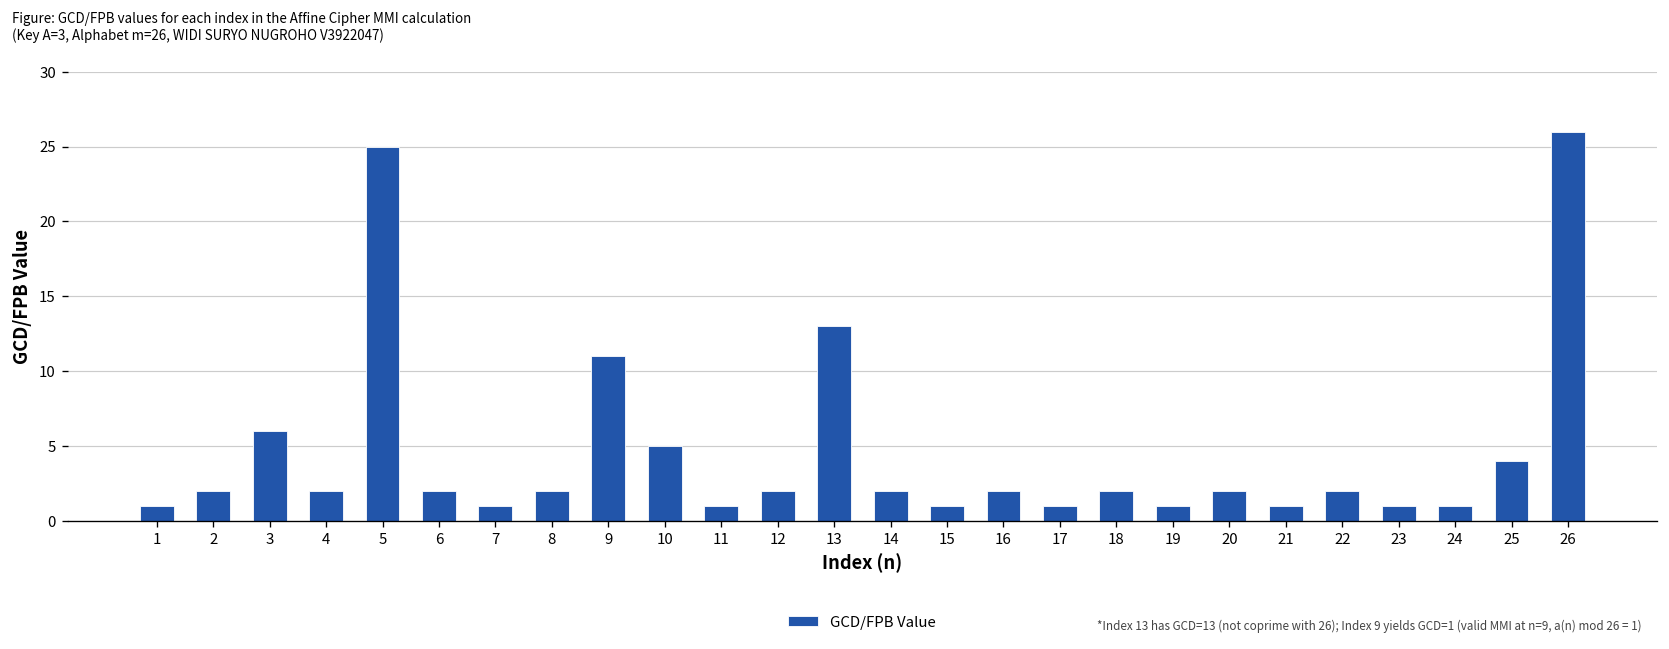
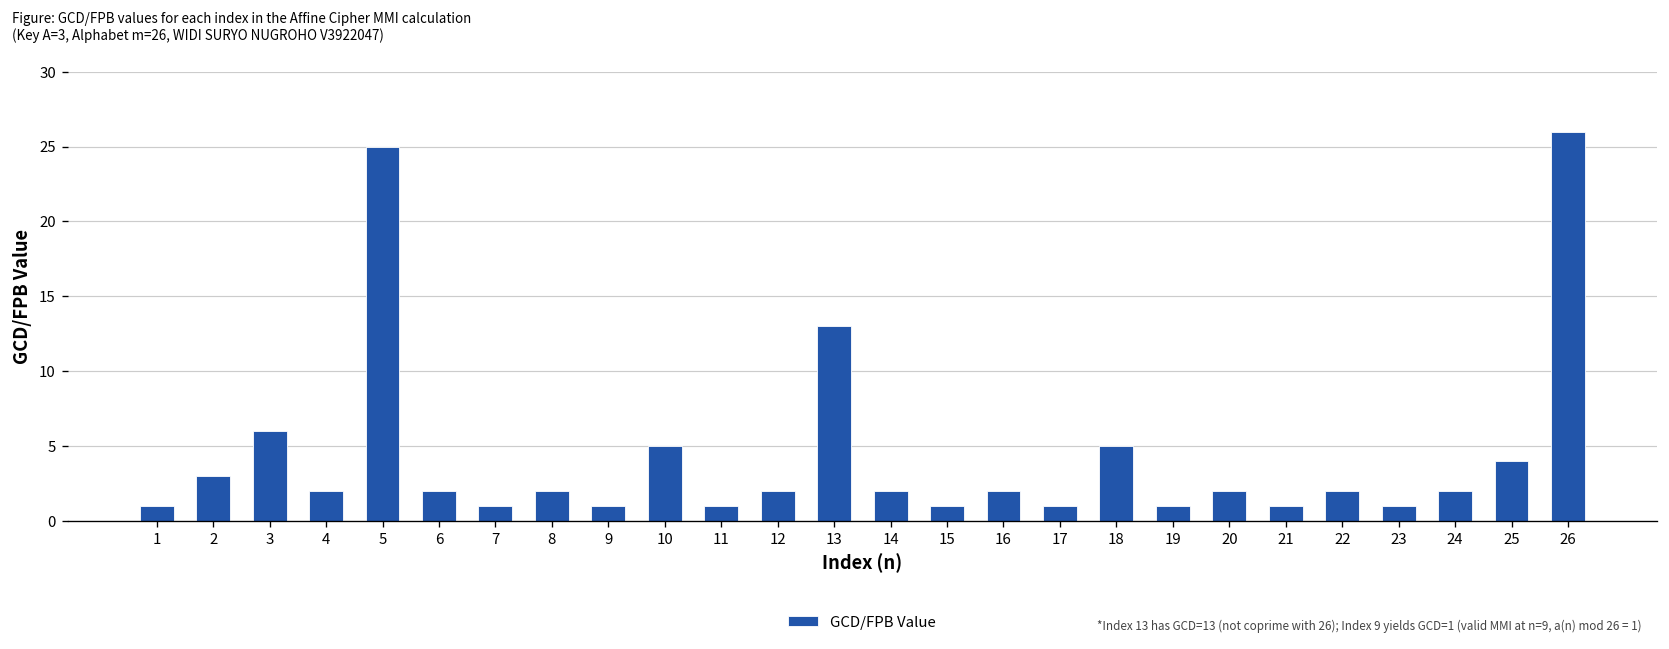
  {
    "1": 1,
-   "2": 2,
+   "2": 3,
    "3": 6,
    "4": 2,
    "5": 25,
    "6": 2,
    "7": 1,
    "8": 2,
-   "9": 11,
+   "9": 1,
    "10": 5,
    "11": 1,
    "12": 2,
    "13": 13,
    "14": 2,
    "15": 1,
    "16": 2,
    "17": 1,
-   "18": 2,
+   "18": 5,
    "19": 1,
    "20": 2,
    "21": 1,
    "22": 2,
    "23": 1,
-   "24": 1,
+   "24": 2,
    "25": 4,
    "26": 26
  }
